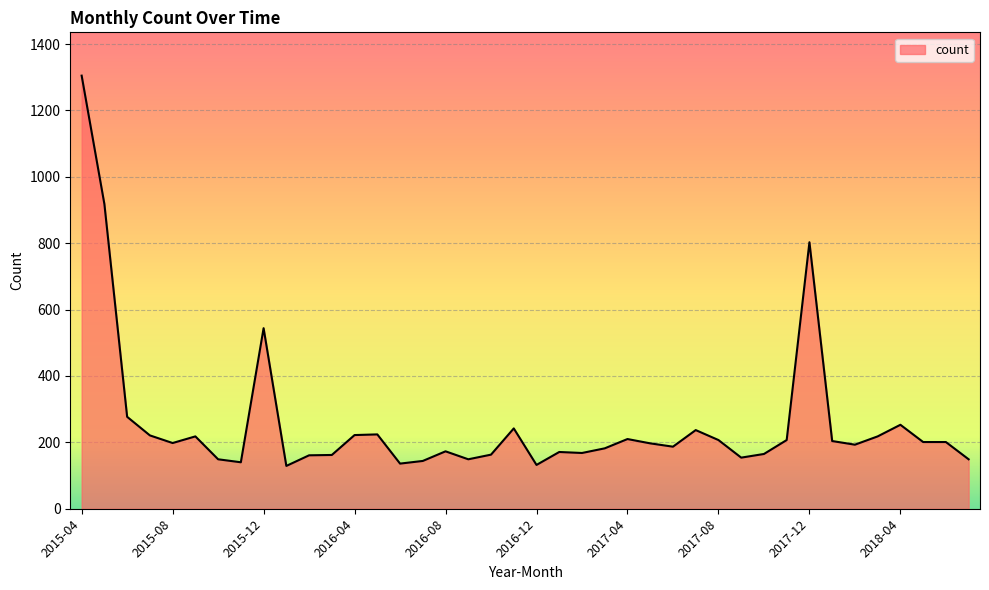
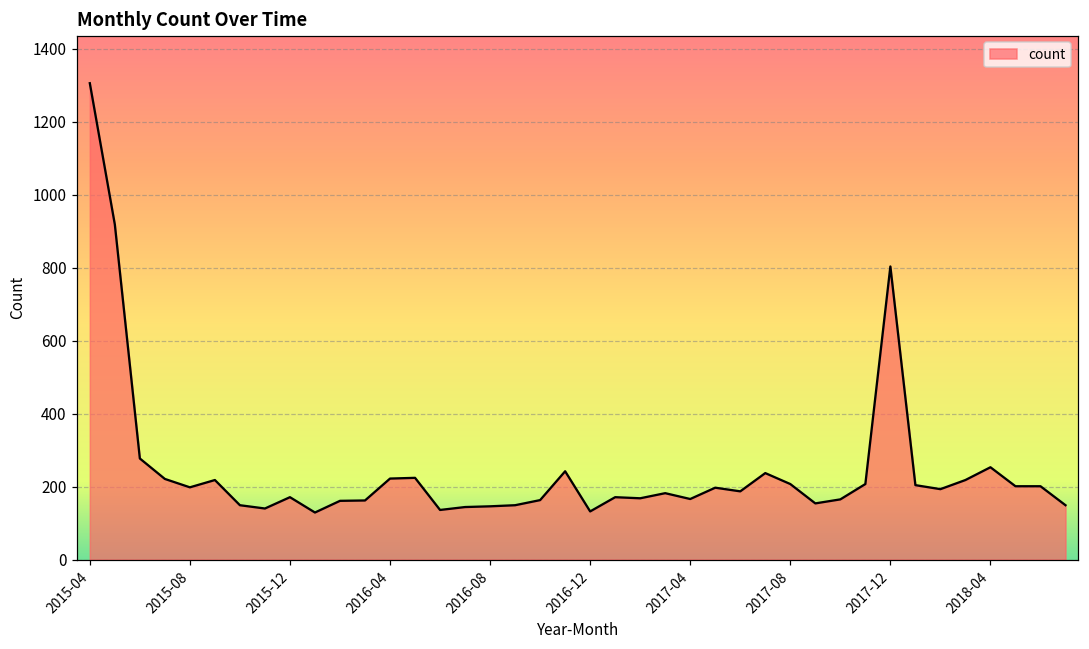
  {
    "2015-04": 1310,
    "2015-08": 200,
-   "2015-12": 540,
+   "2015-12": 170,
    "2016-04": 220,
-   "2016-08": 170,
+   "2016-08": 150,
    "2016-12": 130,
-   "2017-04": 210,
+   "2017-04": 170,
    "2017-08": 210,
    "2017-12": 800,
    "2018-04": 250
  }
